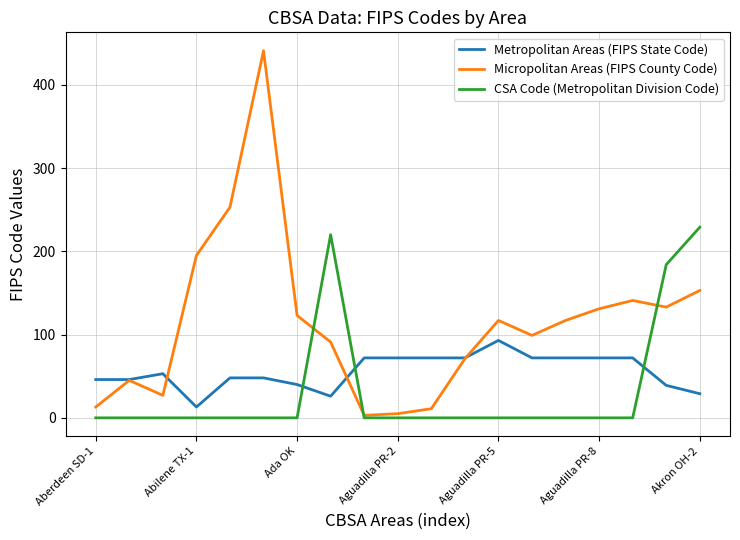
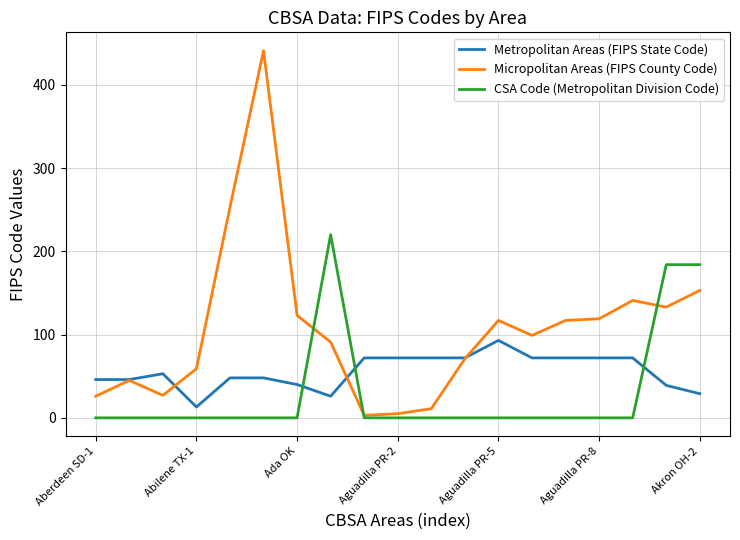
  {
    "Metropolitan Areas (FIPS State Code)": {
      "Aberdeen SD-1": 50,
      "Abilene TX-1": 10,
      "Ada OK": 40,
      "Aguadilla PR-2": 70,
      "Aguadilla PR-5": 90,
      "Aguadilla PR-8": 70,
      "Akron OH-2": 30
    },
    "Micropolitan Areas (FIPS County Code)": {
-     "Aberdeen SD-1": 10,
-     "Abilene TX-1": 200,
+     "Aberdeen SD-1": 30,
+     "Abilene TX-1": 60,
      "Ada OK": 120,
      "Aguadilla PR-2": 10,
      "Aguadilla PR-5": 120,
-     "Aguadilla PR-8": 130,
+     "Aguadilla PR-8": 120,
      "Akron OH-2": 150
    },
    "CSA Code (Metropolitan Division Code)": {
      "Aberdeen SD-1": 0,
      "Abilene TX-1": 0,
      "Ada OK": 0,
      "Aguadilla PR-2": 0,
      "Aguadilla PR-5": 0,
      "Aguadilla PR-8": 0,
-     "Akron OH-2": 230
+     "Akron OH-2": 180
    }
  }
